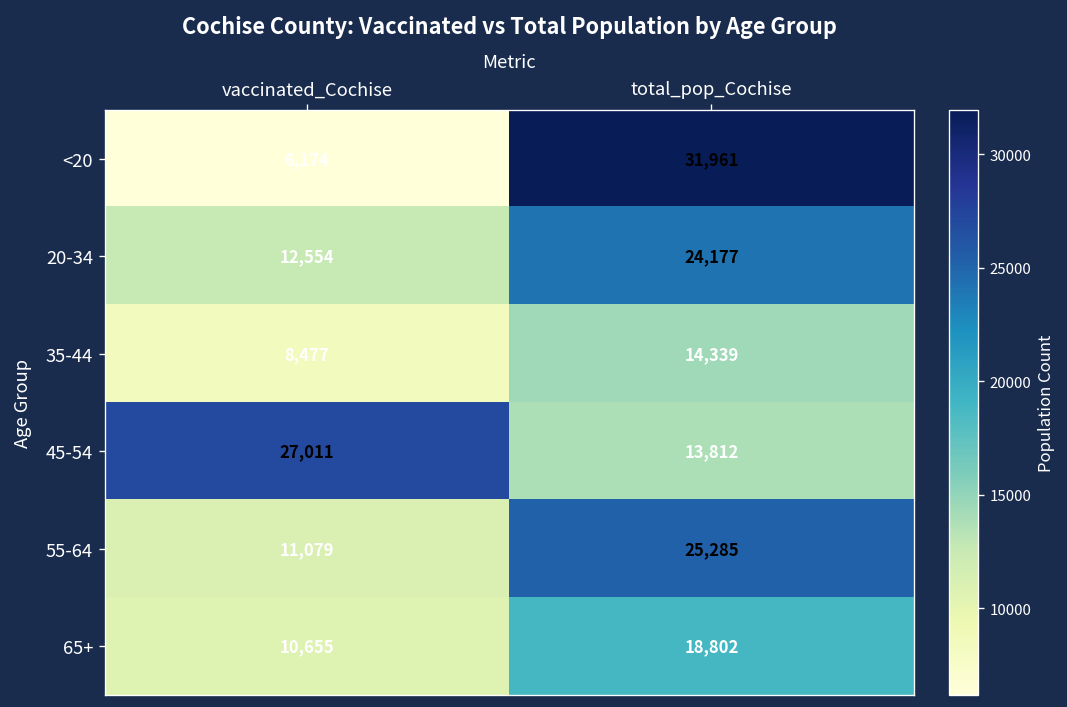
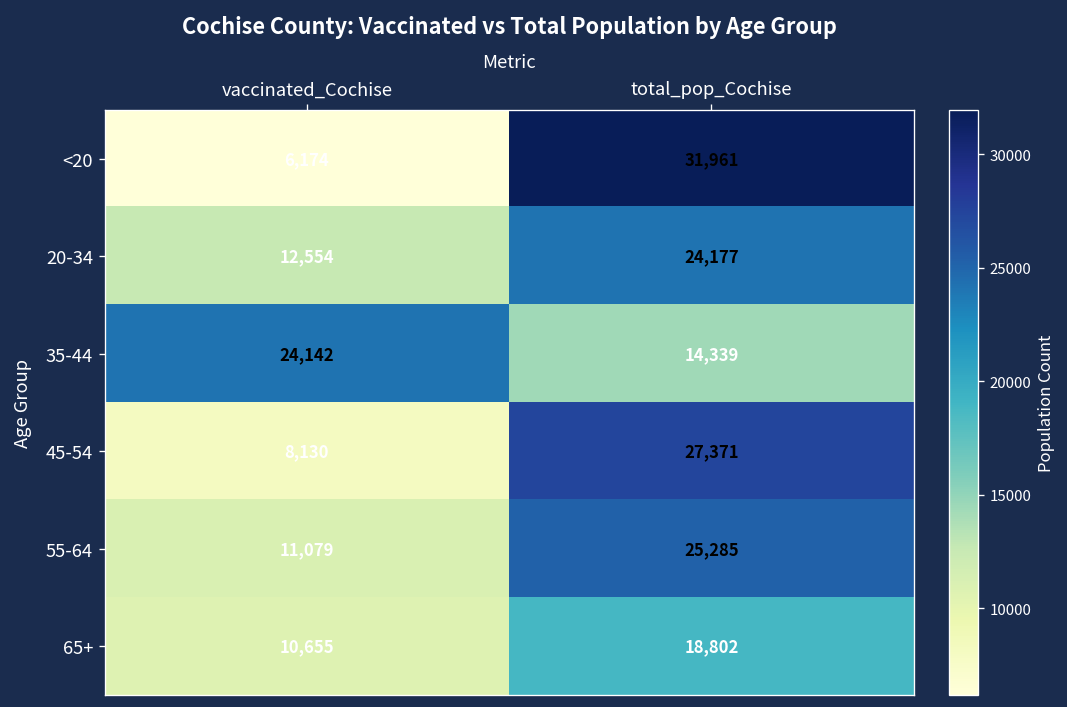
  {
    "<20": {
      "total_pop_Cochise": "31,961"
    },
    "20-34": {
      "vaccinated_Cochise": "12,554",
      "total_pop_Cochise": "24,177"
    },
    "35-44": {
-     "vaccinated_Cochise": "8,477",
+     "vaccinated_Cochise": "24,142",
      "total_pop_Cochise": "14,339"
    },
    "45-54": {
-     "vaccinated_Cochise": "27,011",
-     "total_pop_Cochise": "13,812"
+     "vaccinated_Cochise": "8,130",
+     "total_pop_Cochise": "27,371"
    },
    "55-64": {
      "vaccinated_Cochise": "11,079",
      "total_pop_Cochise": "25,285"
    },
    "65+": {
      "vaccinated_Cochise": "10,655",
      "total_pop_Cochise": "18,802"
    }
  }
